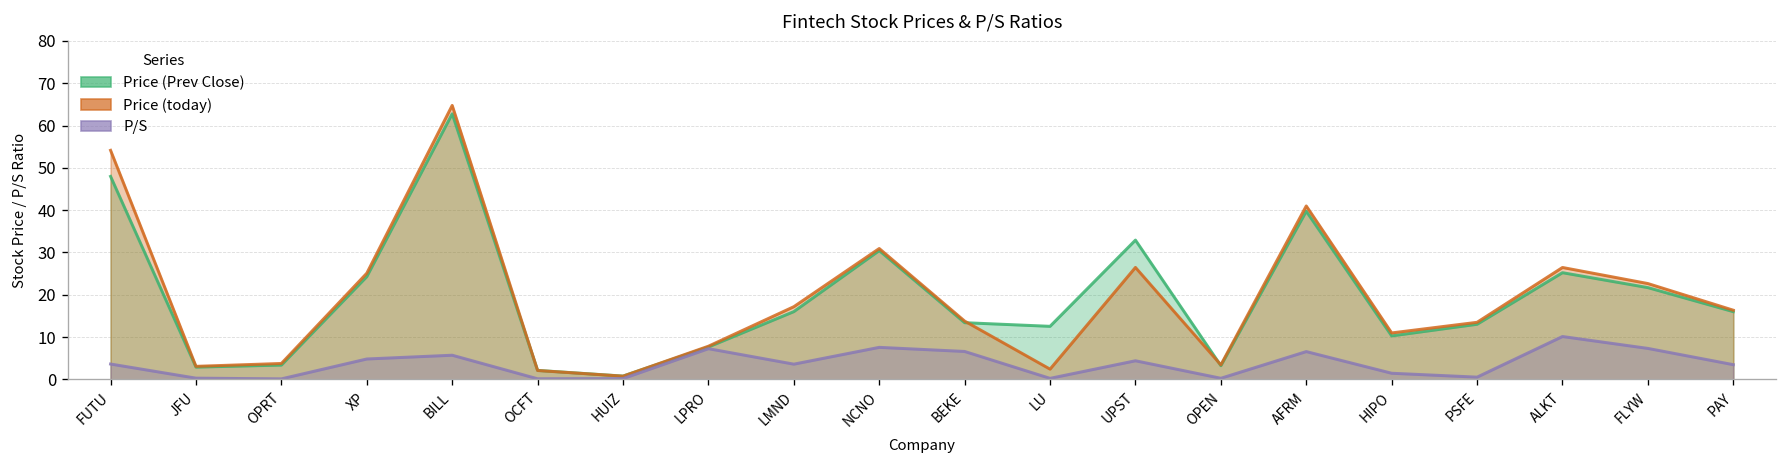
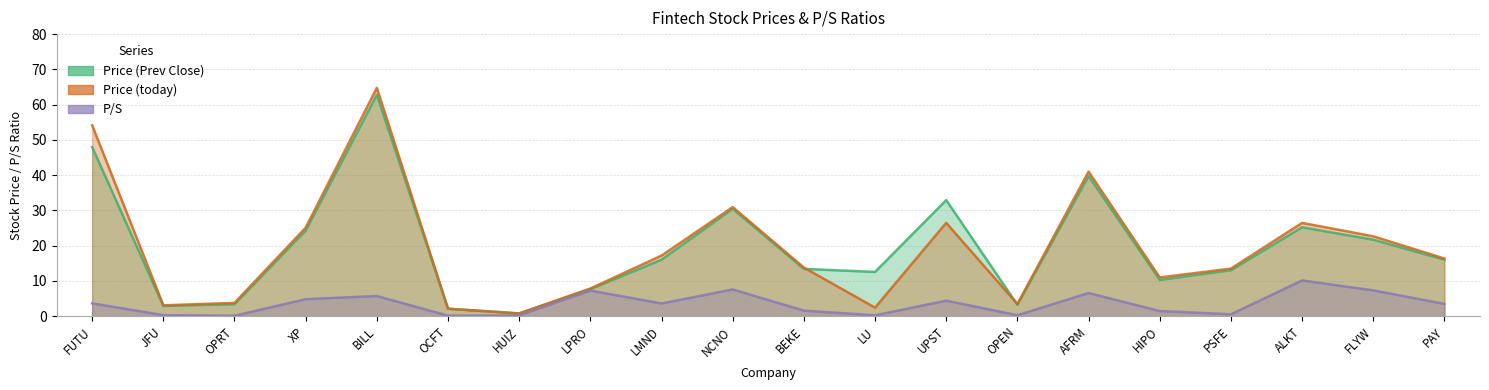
  {
    "Price (Prev Close)": {
      "FUTU": 48,
      "XP": 24,
      "BILL": 63,
      "LMND": 16,
      "LU": 13,
      "UPST": 33,
      "AFRM": 40,
      "ALKT": 25,
      "FLYW": 22
    },
    "Price (today)": {
      "FUTU": 54,
      "XP": 25,
      "BILL": 65,
      "LMND": 17,
      "LU": 2,
      "UPST": 26,
      "AFRM": 41,
      "ALKT": 26,
      "FLYW": 23
    },
    "P/S": {
      "FUTU": 4,
      "JFU": 0,
      "OPRT": 0,
      "XP": 5,
      "BILL": 6,
      "OCFT": 0,
      "LMND": 4,
      "NCNO": 8,
-     "BEKE": 7,
+     "BEKE": 2,
      "LU": 0,
      "UPST": 4,
      "OPEN": 0,
      "AFRM": 7,
      "HIPO": 1,
      "PSFE": 1,
      "ALKT": 10,
      "FLYW": 7,
      "PAY": 3
    }
  }
